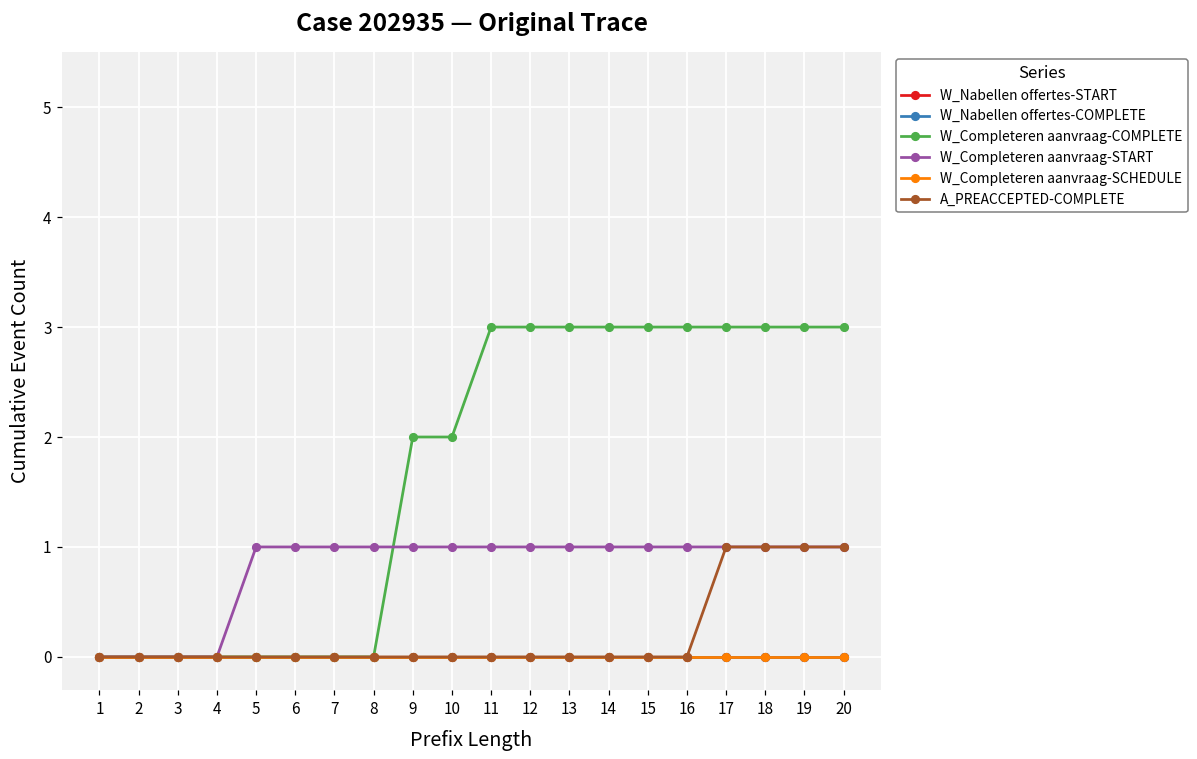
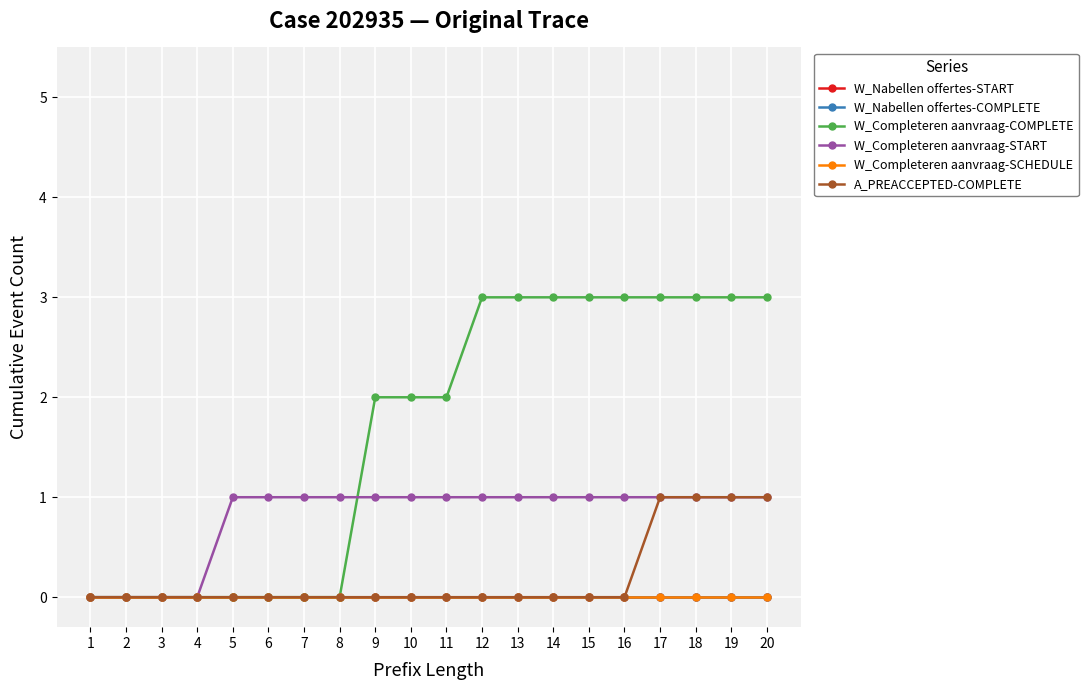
  {
    "W_Completeren aanvraag-SCHEDULE": {
      "17": 0,
      "18": 0,
      "19": 0,
      "20": 0
    },
    "W_Completeren aanvraag-COMPLETE": {
      "9": 2,
      "10": 2,
-     "11": 3,
+     "11": 2,
      "12": 3,
      "13": 3,
      "14": 3,
      "15": 3,
      "16": 3,
      "17": 3,
      "18": 3,
      "19": 3,
      "20": 3
    },
    "W_Completeren aanvraag-START": {
      "5": 1,
      "6": 1,
      "7": 1,
      "8": 1,
      "9": 1,
      "10": 1,
      "11": 1,
      "12": 1,
      "13": 1,
      "14": 1,
      "15": 1,
      "16": 1
    }
  }
